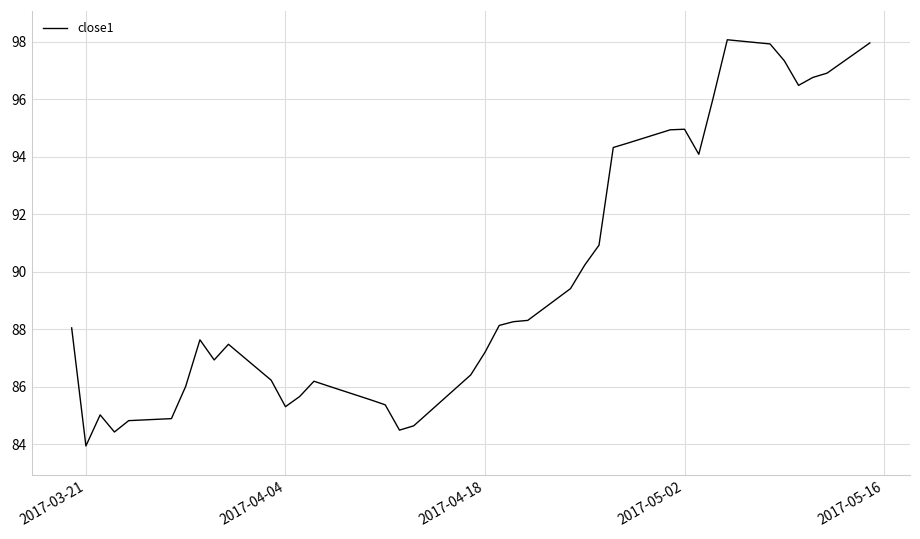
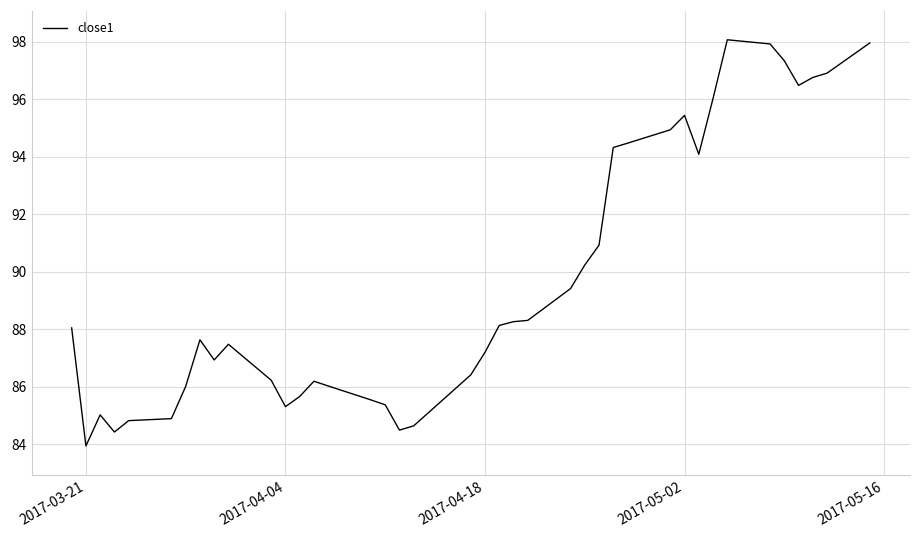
  {
    "2017-03-21": 83.9,
    "2017-04-04": 85.3,
    "2017-04-18": 87.2,
-   "2017-05-02": 95.0
+   "2017-05-02": 95.4
  }
